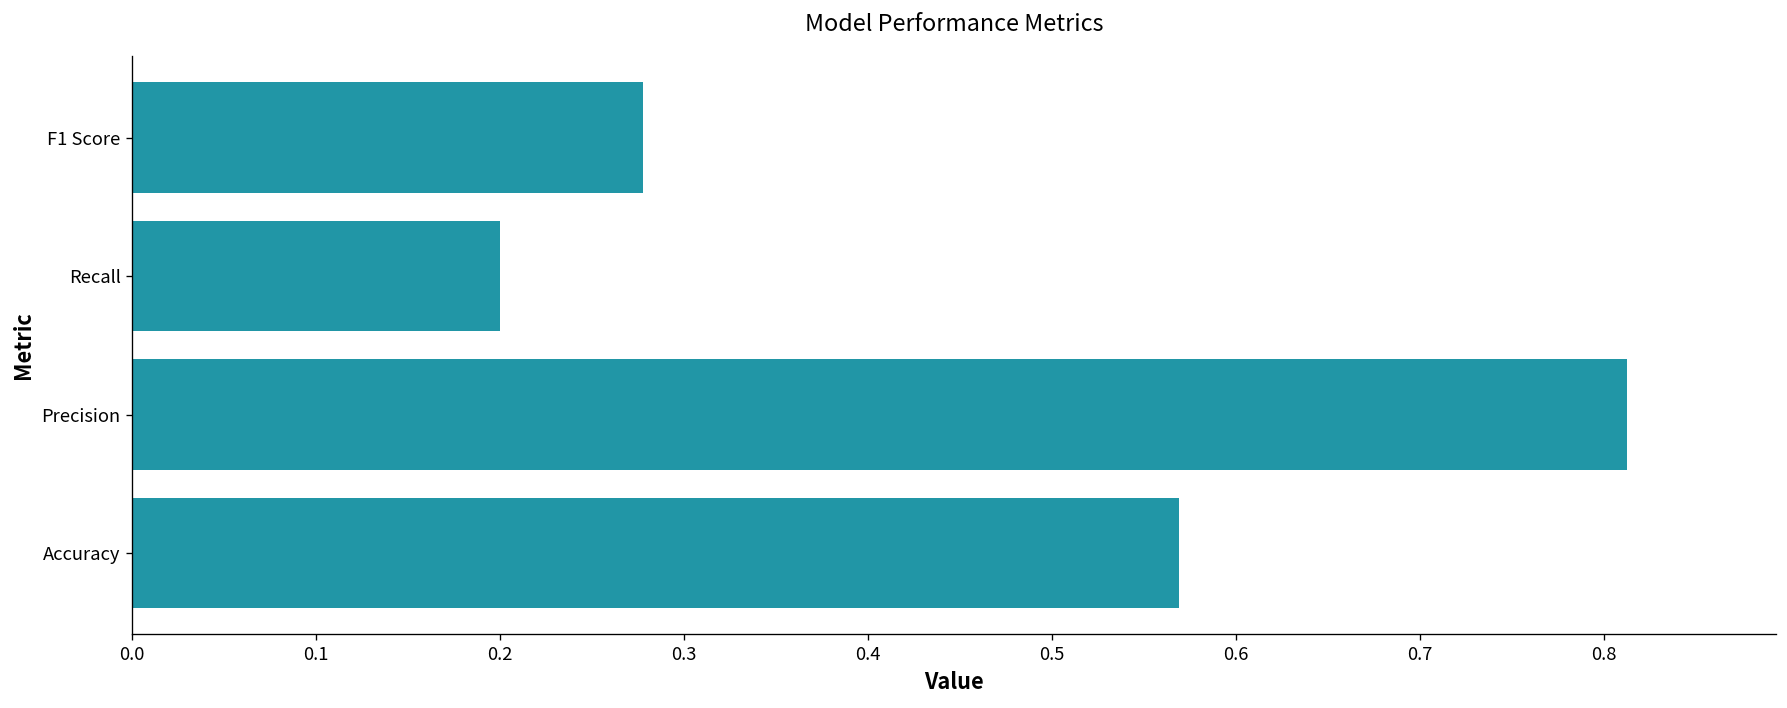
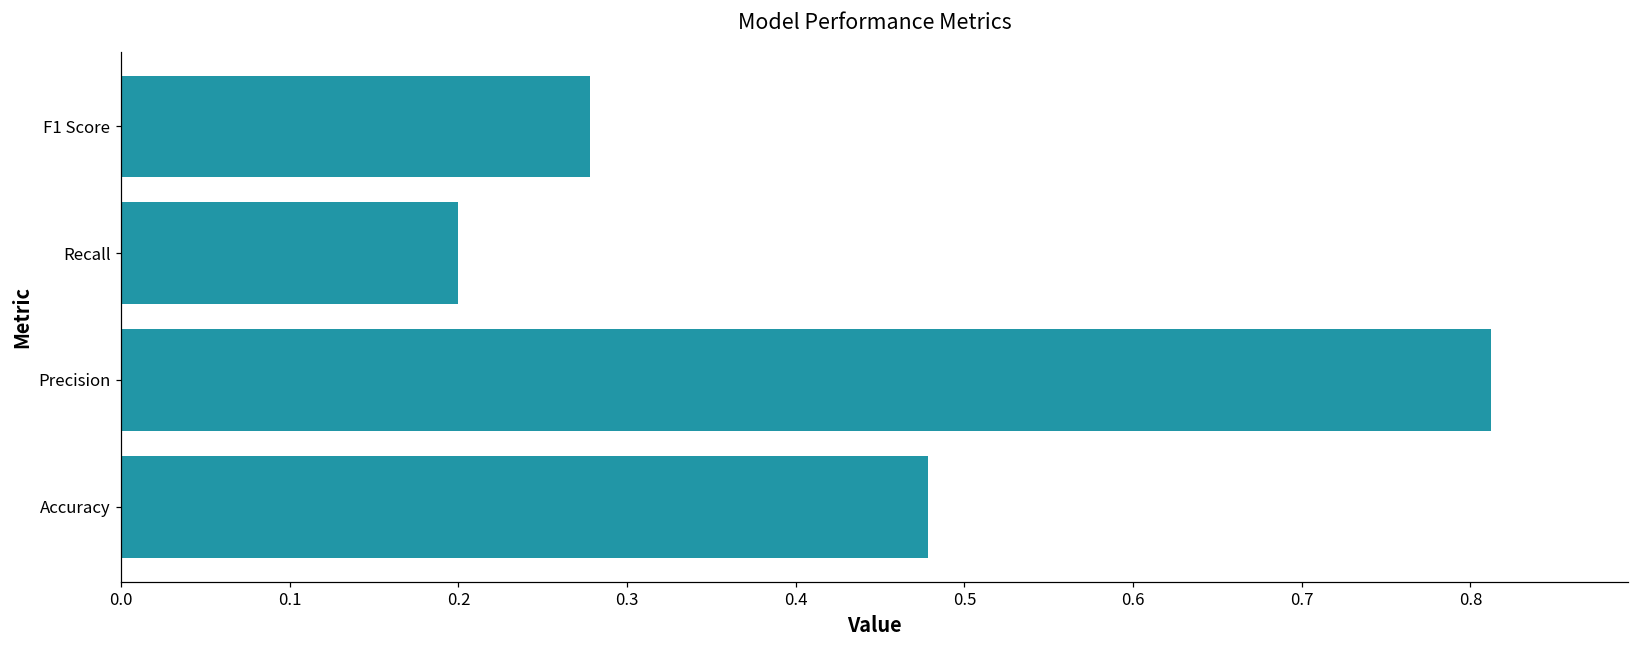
  {
    "F1 Score": 0.278,
    "Recall": 0.200,
    "Precision": 0.812,
-   "Accuracy": 0.569
+   "Accuracy": 0.478
  }
